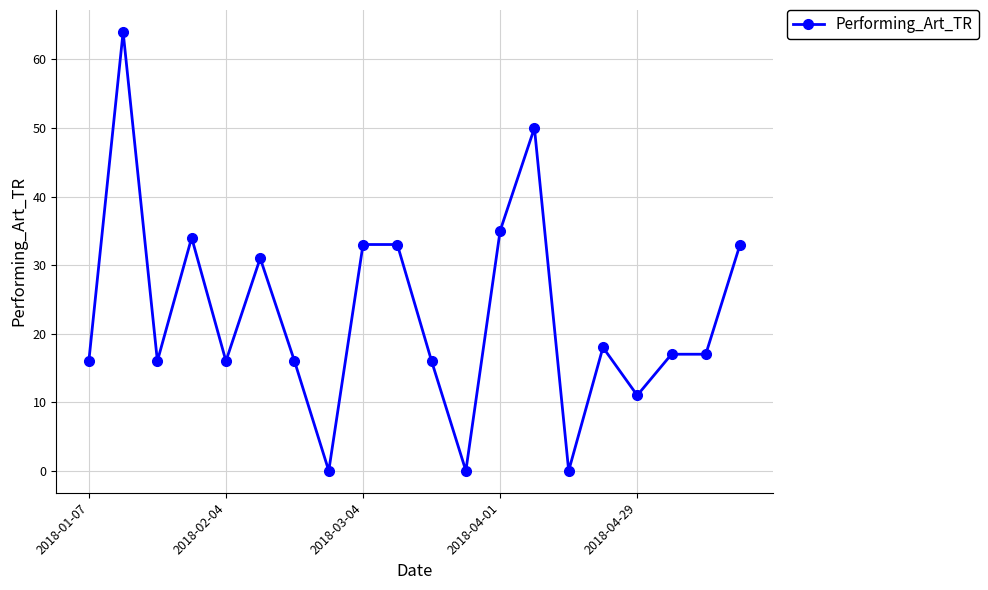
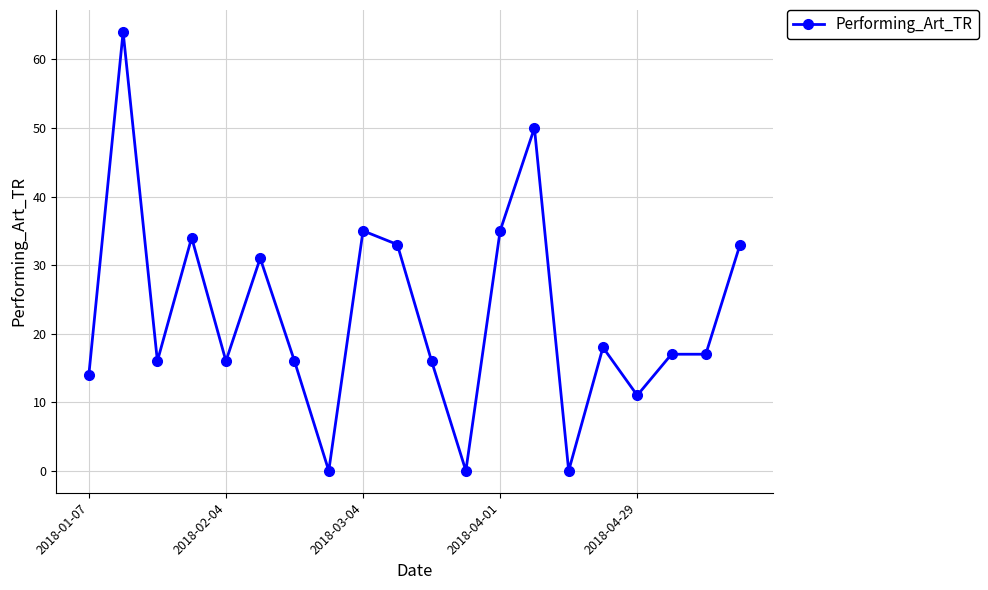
  {
-   "2018-01-07": 16,
+   "2018-01-07": 14,
    "2018-02-04": 16,
-   "2018-03-04": 33,
+   "2018-03-04": 35,
    "2018-04-01": 35,
    "2018-04-29": 11
  }
